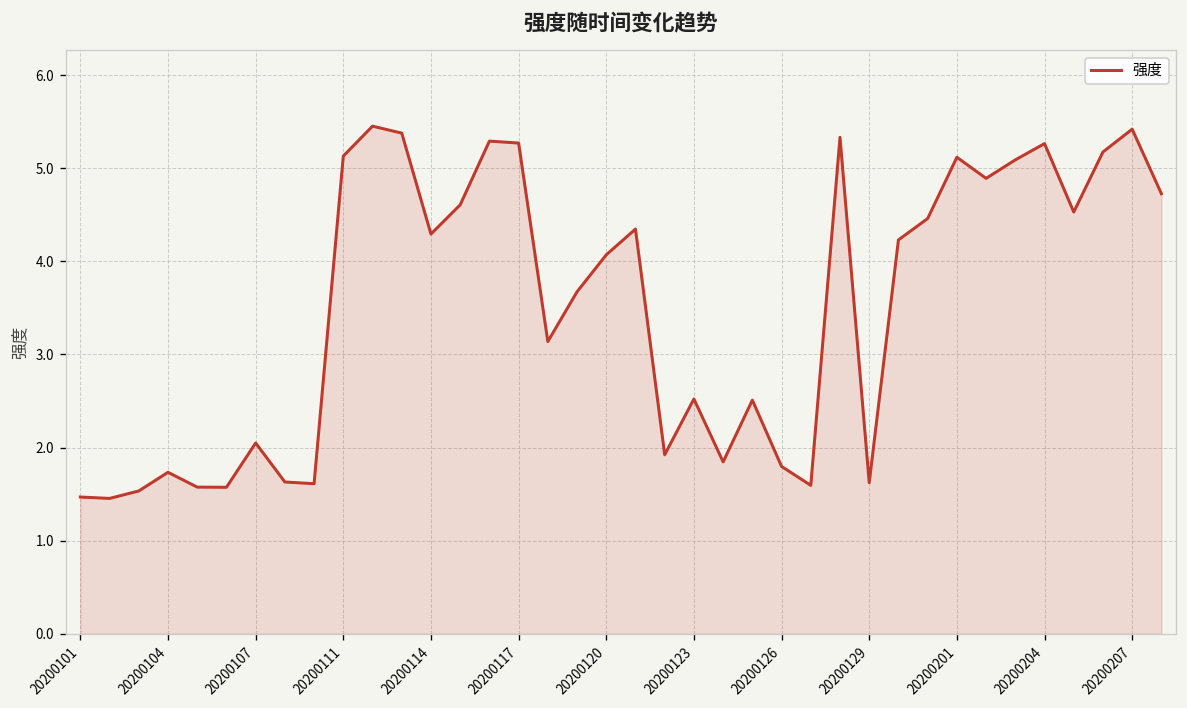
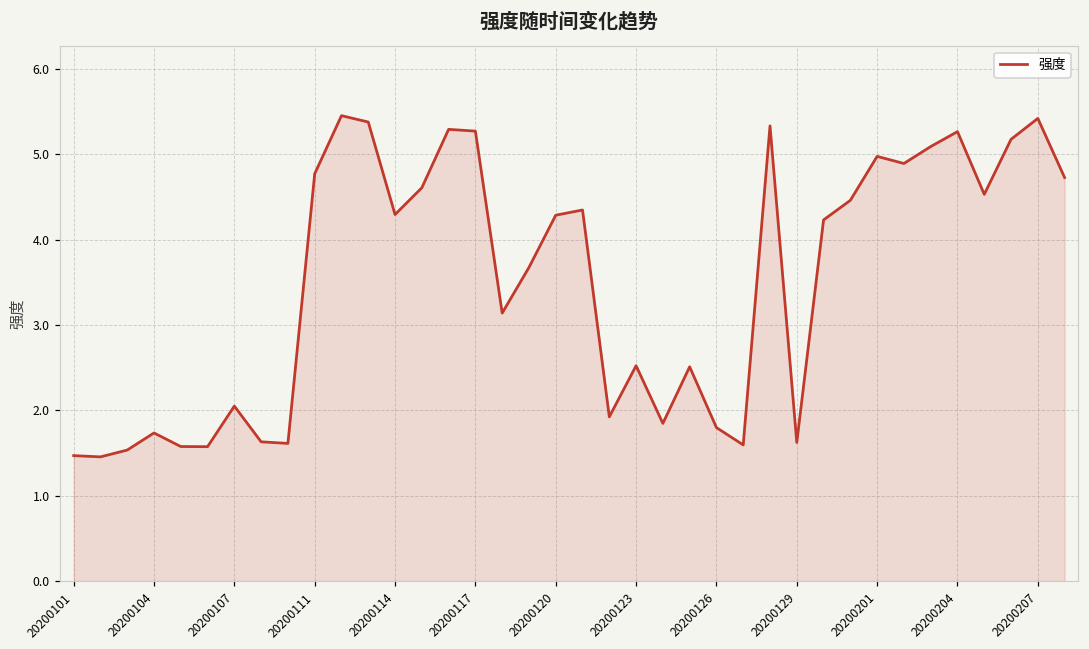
  {
    "20200101": 1.5,
    "20200104": 1.7,
    "20200107": 2.0,
-   "20200111": 5.1,
+   "20200111": 4.8,
    "20200114": 4.3,
    "20200117": 5.3,
-   "20200120": 4.1,
+   "20200120": 4.3,
    "20200123": 2.5,
    "20200126": 1.8,
    "20200129": 1.6,
-   "20200201": 5.1,
+   "20200201": 5.0,
    "20200204": 5.3,
    "20200207": 5.4
  }
